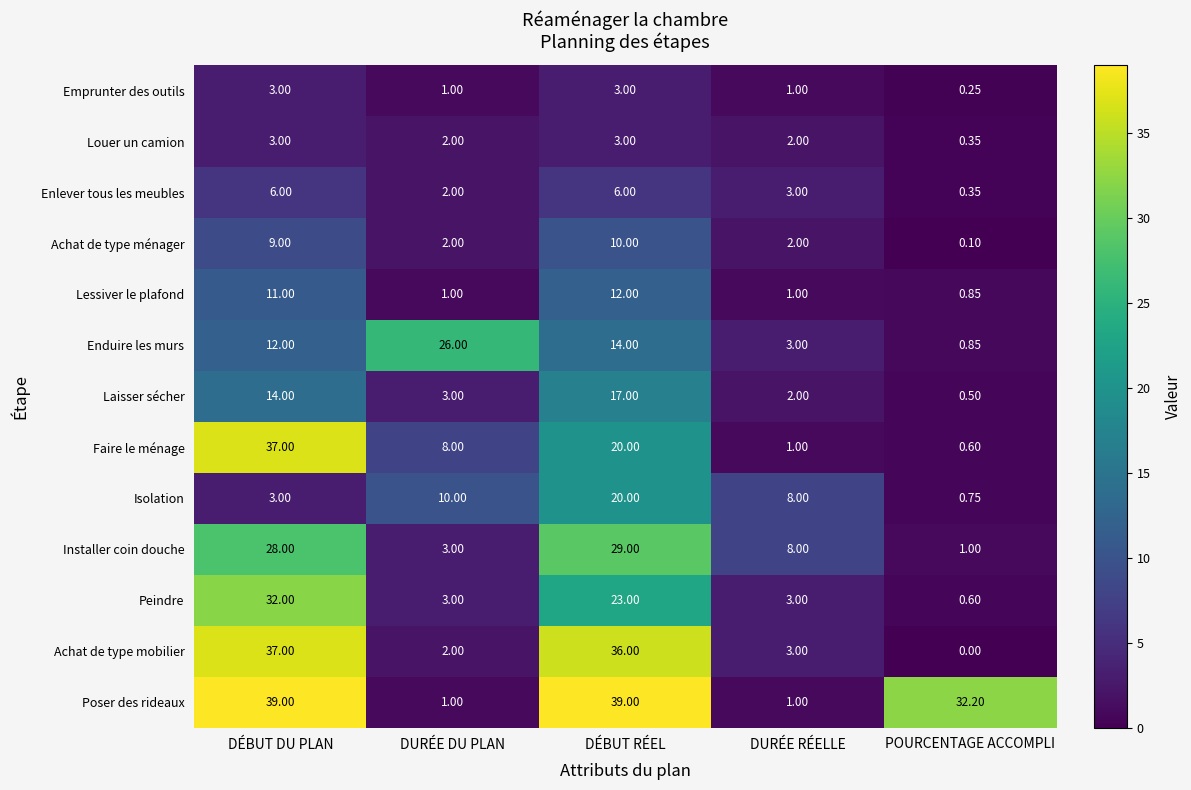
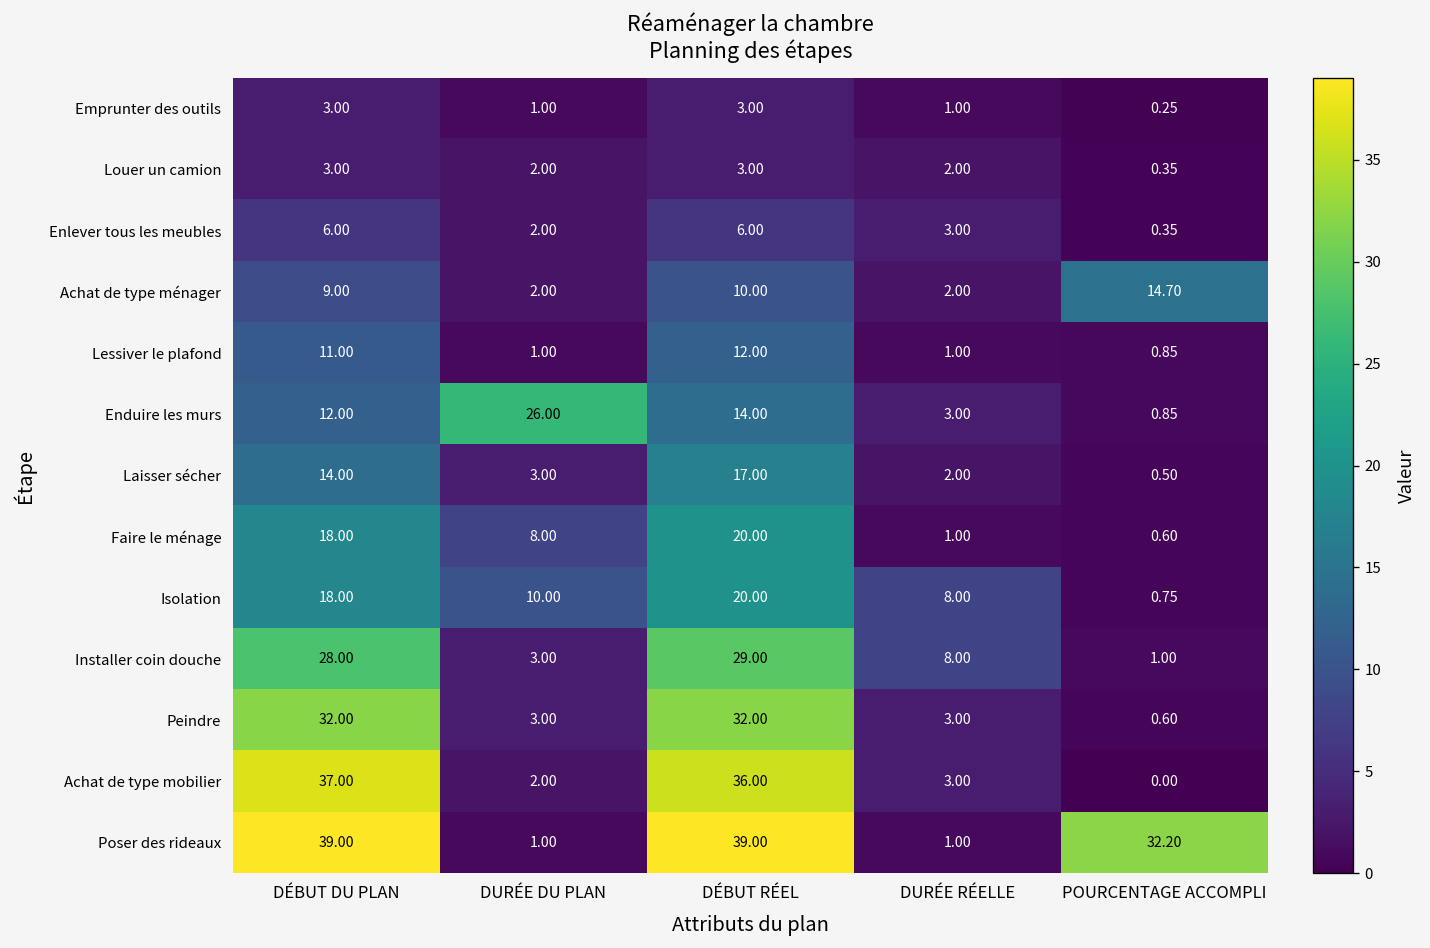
  {
    "Emprunter des outils": {
      "DÉBUT DU PLAN": 3.00,
      "DURÉE DU PLAN": 1.00,
      "DÉBUT RÉEL": 3.00,
      "DURÉE RÉELLE": 1.00,
      "POURCENTAGE ACCOMPLI": 0.25
    },
    "Louer un camion": {
      "DÉBUT DU PLAN": 3.00,
      "DURÉE DU PLAN": 2.00,
      "DÉBUT RÉEL": 3.00,
      "DURÉE RÉELLE": 2.00,
      "POURCENTAGE ACCOMPLI": 0.35
    },
    "Enlever tous les meubles": {
      "DÉBUT DU PLAN": 6.00,
      "DURÉE DU PLAN": 2.00,
      "DÉBUT RÉEL": 6.00,
      "DURÉE RÉELLE": 3.00,
      "POURCENTAGE ACCOMPLI": 0.35
    },
    "Achat de type ménager": {
      "DÉBUT DU PLAN": 9.00,
      "DURÉE DU PLAN": 2.00,
      "DÉBUT RÉEL": 10.00,
      "DURÉE RÉELLE": 2.00,
-     "POURCENTAGE ACCOMPLI": 0.10
+     "POURCENTAGE ACCOMPLI": 14.70
    },
    "Lessiver le plafond": {
      "DÉBUT DU PLAN": 11.00,
      "DURÉE DU PLAN": 1.00,
      "DÉBUT RÉEL": 12.00,
      "DURÉE RÉELLE": 1.00,
      "POURCENTAGE ACCOMPLI": 0.85
    },
    "Enduire les murs": {
      "DÉBUT DU PLAN": 12.00,
      "DURÉE DU PLAN": 26.00,
      "DÉBUT RÉEL": 14.00,
      "DURÉE RÉELLE": 3.00,
      "POURCENTAGE ACCOMPLI": 0.85
    },
    "Laisser sécher": {
      "DÉBUT DU PLAN": 14.00,
      "DURÉE DU PLAN": 3.00,
      "DÉBUT RÉEL": 17.00,
      "DURÉE RÉELLE": 2.00,
      "POURCENTAGE ACCOMPLI": 0.50
    },
    "Faire le ménage": {
-     "DÉBUT DU PLAN": 37.00,
+     "DÉBUT DU PLAN": 18.00,
      "DURÉE DU PLAN": 8.00,
      "DÉBUT RÉEL": 20.00,
      "DURÉE RÉELLE": 1.00,
      "POURCENTAGE ACCOMPLI": 0.60
    },
    "Isolation": {
-     "DÉBUT DU PLAN": 3.00,
+     "DÉBUT DU PLAN": 18.00,
      "DURÉE DU PLAN": 10.00,
      "DÉBUT RÉEL": 20.00,
      "DURÉE RÉELLE": 8.00,
      "POURCENTAGE ACCOMPLI": 0.75
    },
    "Installer coin douche": {
      "DÉBUT DU PLAN": 28.00,
      "DURÉE DU PLAN": 3.00,
      "DÉBUT RÉEL": 29.00,
      "DURÉE RÉELLE": 8.00,
      "POURCENTAGE ACCOMPLI": 1.00
    },
    "Peindre": {
      "DÉBUT DU PLAN": 32.00,
      "DURÉE DU PLAN": 3.00,
-     "DÉBUT RÉEL": 23.00,
+     "DÉBUT RÉEL": 32.00,
      "DURÉE RÉELLE": 3.00,
      "POURCENTAGE ACCOMPLI": 0.60
    },
    "Achat de type mobilier": {
      "DÉBUT DU PLAN": 37.00,
      "DURÉE DU PLAN": 2.00,
      "DÉBUT RÉEL": 36.00,
      "DURÉE RÉELLE": 3.00,
      "POURCENTAGE ACCOMPLI": 0.00
    },
    "Poser des rideaux": {
      "DÉBUT DU PLAN": 39.00,
      "DURÉE DU PLAN": 1.00,
      "DÉBUT RÉEL": 39.00,
      "DURÉE RÉELLE": 1.00,
      "POURCENTAGE ACCOMPLI": 32.20
    }
  }
